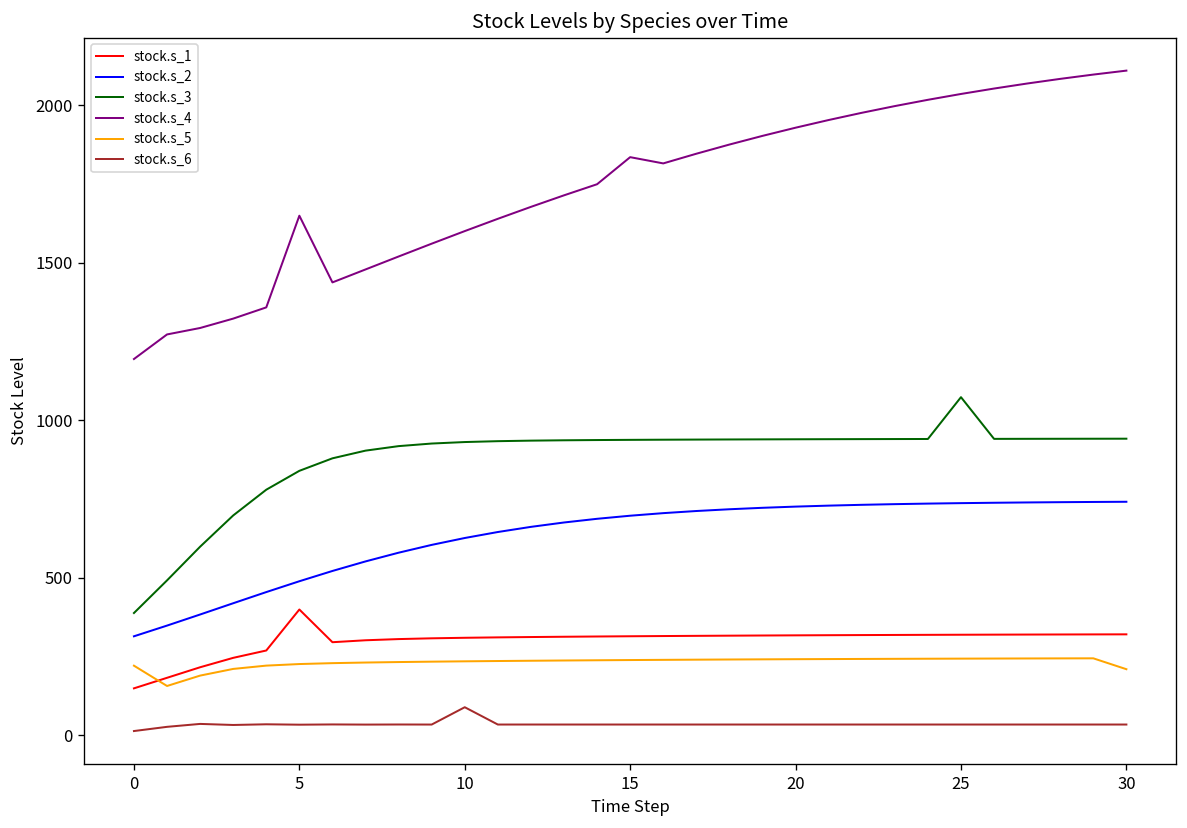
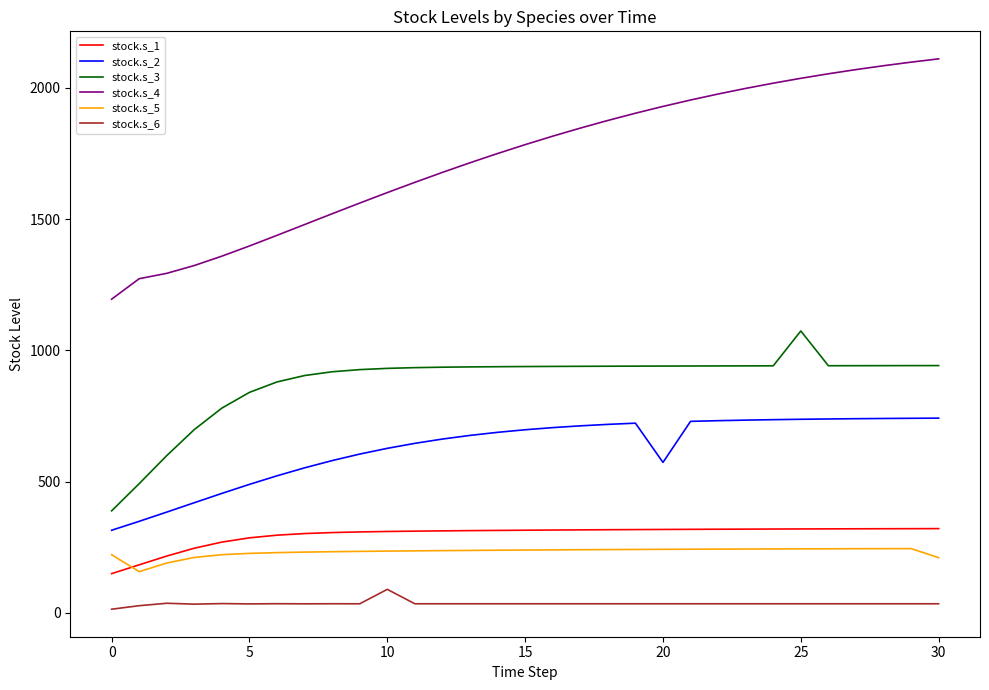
  {
    "stock.s_1": {
      "0": 150,
-     "5": 400,
+     "5": 290,
      "10": 310,
      "15": 310,
      "20": 320,
      "25": 320,
      "30": 320
    },
    "stock.s_2": {
      "0": 310,
      "5": 490,
      "10": 630,
      "15": 700,
-     "20": 730,
+     "20": 570,
      "25": 740,
      "30": 740
    },
    "stock.s_3": {
      "0": 390,
      "5": 840,
      "10": 930,
      "15": 940,
      "20": 940,
      "25": 1070,
      "30": 940
    },
    "stock.s_4": {
      "0": 1190,
-     "5": 1650,
+     "5": 1400,
      "10": 1600,
-     "15": 1840,
+     "15": 1780,
      "20": 1930,
      "25": 2040,
      "30": 2110
    },
    "stock.s_5": {
      "0": 220,
      "5": 230,
      "10": 240,
      "15": 240,
      "20": 240,
      "25": 240,
      "30": 210
    },
    "stock.s_6": {
      "0": 10,
      "5": 30,
      "10": 90,
      "15": 30,
      "20": 30,
      "25": 30,
      "30": 30
    }
  }
